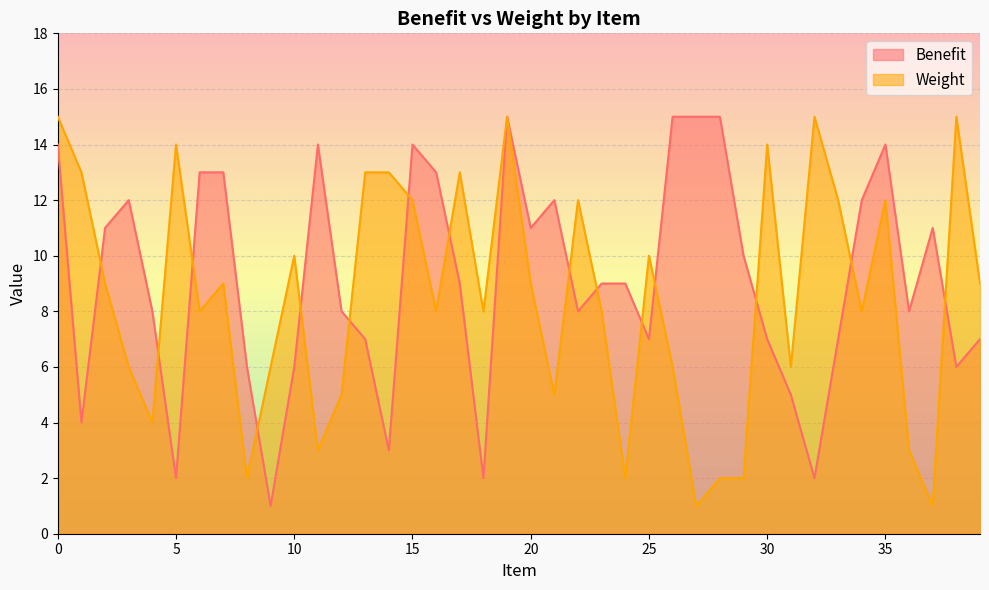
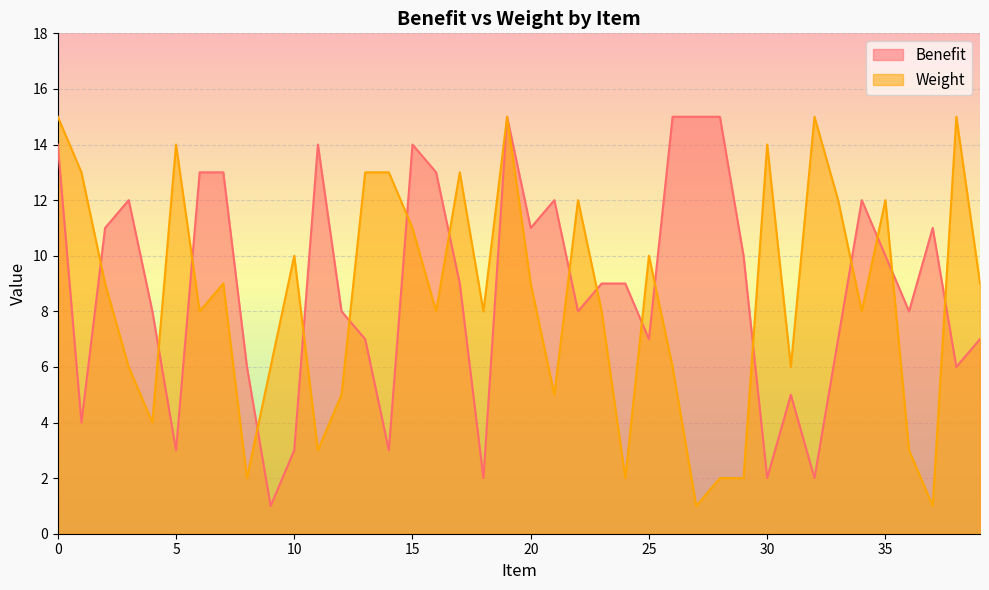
  {
    "Benefit": {
      "0": 14,
-     "5": 2,
-     "10": 6,
+     "5": 3,
+     "10": 3,
      "15": 14,
      "20": 11,
      "25": 7,
-     "30": 7,
-     "35": 14
+     "30": 2,
+     "35": 10
    },
    "Weight": {
      "0": 15,
      "5": 14,
      "10": 10,
-     "15": 12,
+     "15": 11,
      "20": 9,
      "25": 10,
      "30": 14,
      "35": 12
    }
  }
